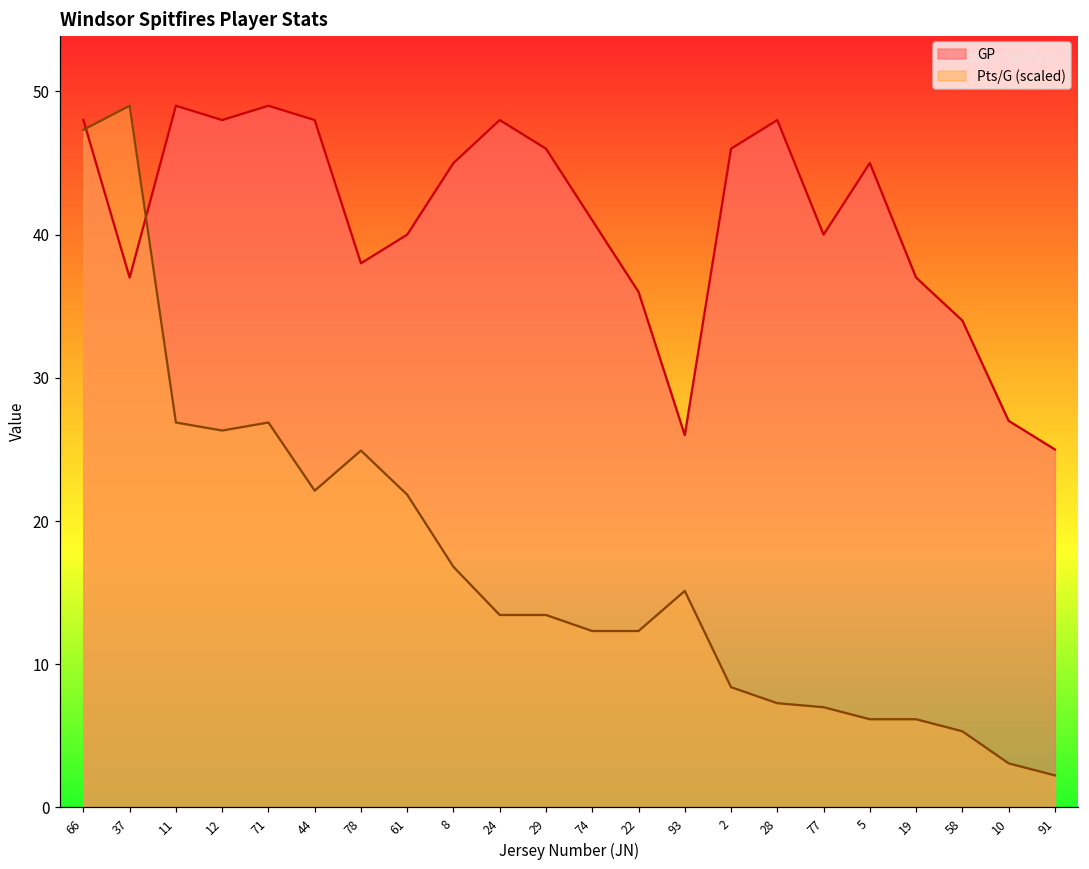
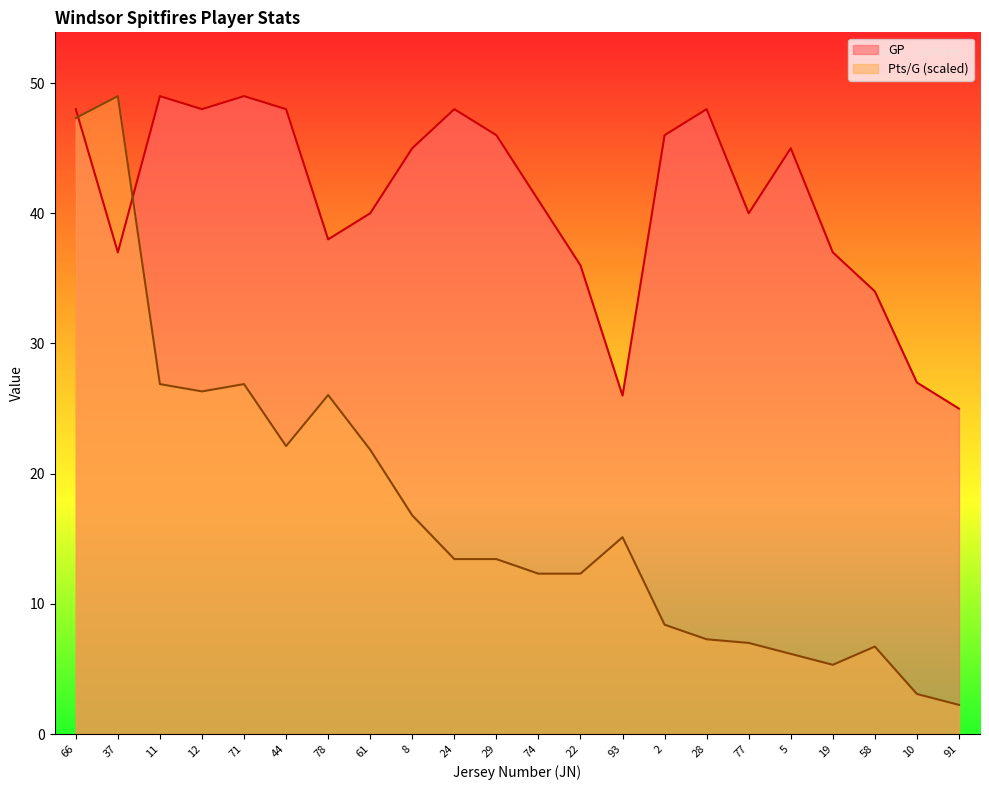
  {
    "GP": {
      "66": 48.0,
      "37": 37.0,
      "11": 49.0,
      "12": 48.0,
      "71": 49.0,
      "44": 48.0,
      "78": 38.0,
      "61": 40.0,
      "8": 45.0,
      "24": 48.0,
      "29": 46.0,
      "74": 41.0,
      "22": 36.0,
      "93": 26.0,
      "2": 46.0,
      "28": 48.0,
      "77": 40.0,
      "5": 45.0,
      "19": 37.0,
      "58": 34.0,
      "10": 27.0,
      "91": 25.0
    },
    "Pts/G (scaled)": {
      "66": 47.3,
      "37": 49.0,
      "11": 26.9,
      "12": 26.3,
      "71": 26.9,
      "44": 22.1,
-     "78": 24.9,
+     "78": 26.0,
      "61": 21.8,
      "8": 16.8,
      "24": 13.4,
      "29": 13.4,
      "74": 12.3,
      "22": 12.3,
      "93": 15.1,
      "2": 8.4,
      "28": 7.3,
      "77": 7.0,
      "5": 6.2,
-     "19": 6.2,
-     "58": 5.3,
+     "19": 5.3,
+     "58": 6.7,
      "10": 3.1,
      "91": 2.2
    }
  }
